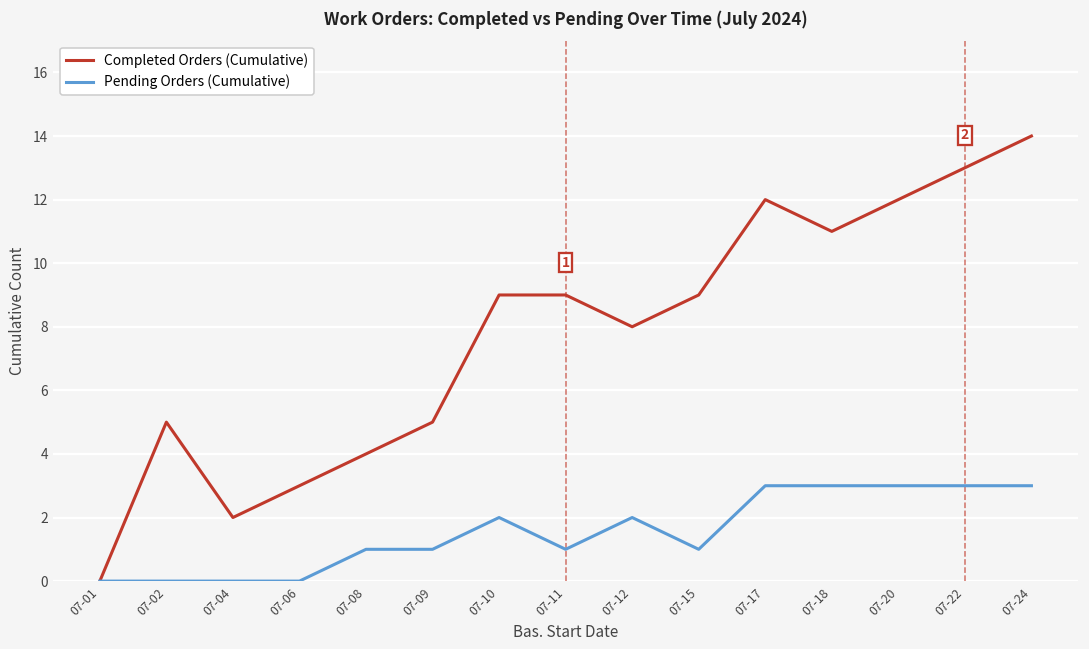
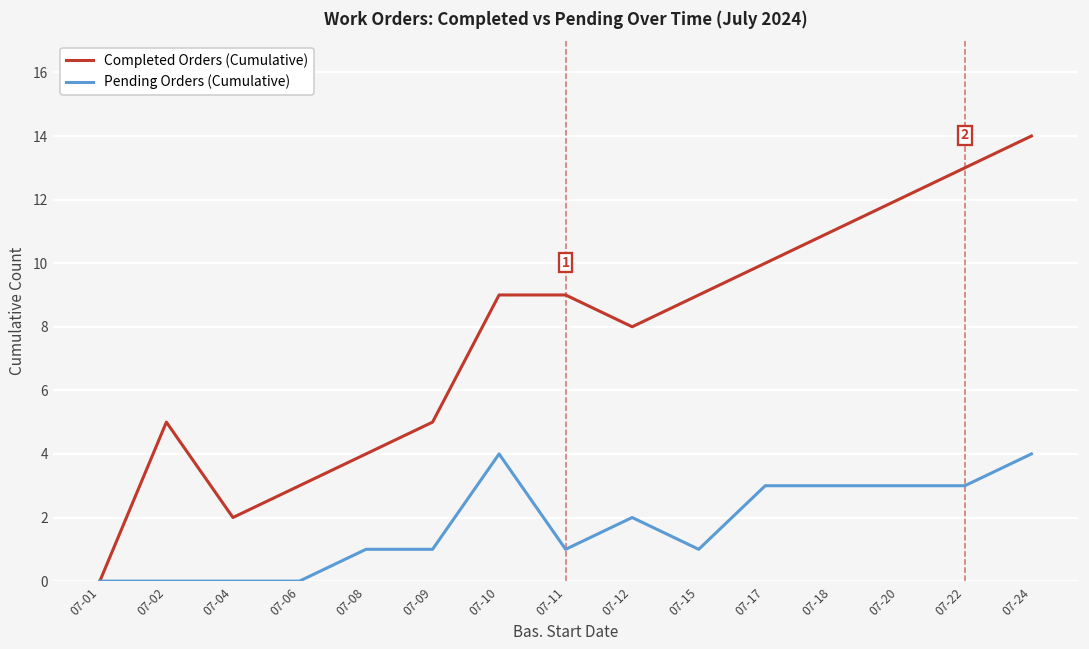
  {
    "Completed Orders (Cumulative)": {
      "07-02": 5,
      "07-04": 2,
      "07-06": 3,
      "07-08": 4,
      "07-09": 5,
      "07-10": 9,
      "07-12": 8,
      "07-15": 9,
-     "07-17": 12,
+     "07-17": 10,
      "07-18": 11,
      "07-20": 12,
      "07-24": 14
    },
    "Pending Orders (Cumulative)": {
      "07-02": 0,
      "07-04": 0,
      "07-06": 0,
      "07-08": 1,
      "07-09": 1,
-     "07-10": 2,
+     "07-10": 4,
      "07-11": 1,
      "07-12": 2,
      "07-15": 1,
      "07-17": 3,
      "07-18": 3,
      "07-20": 3,
      "07-22": 3,
-     "07-24": 3
+     "07-24": 4
    }
  }
